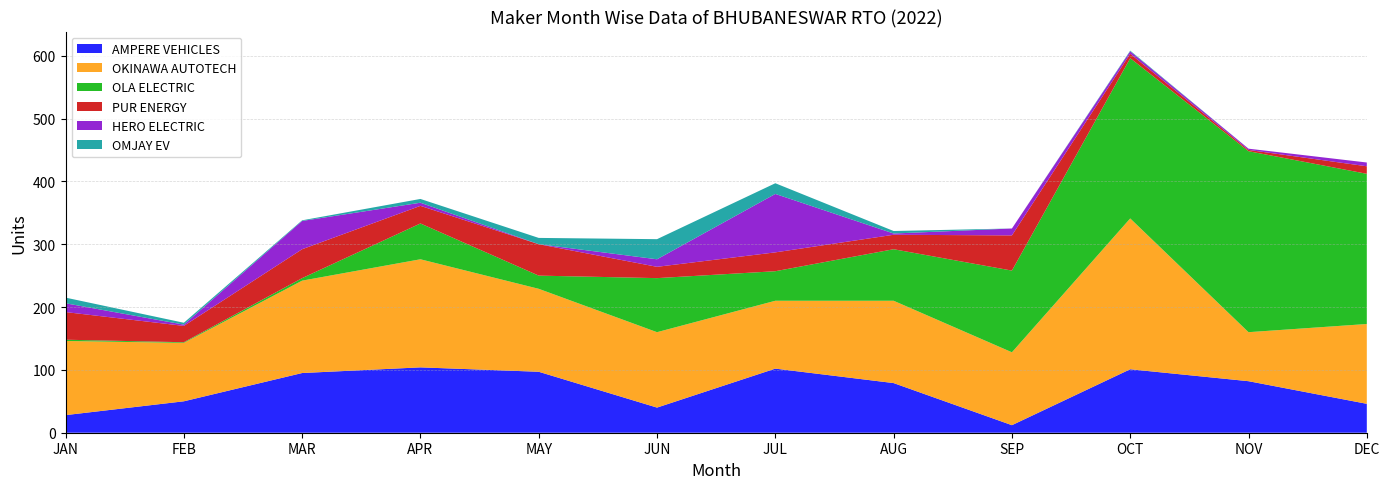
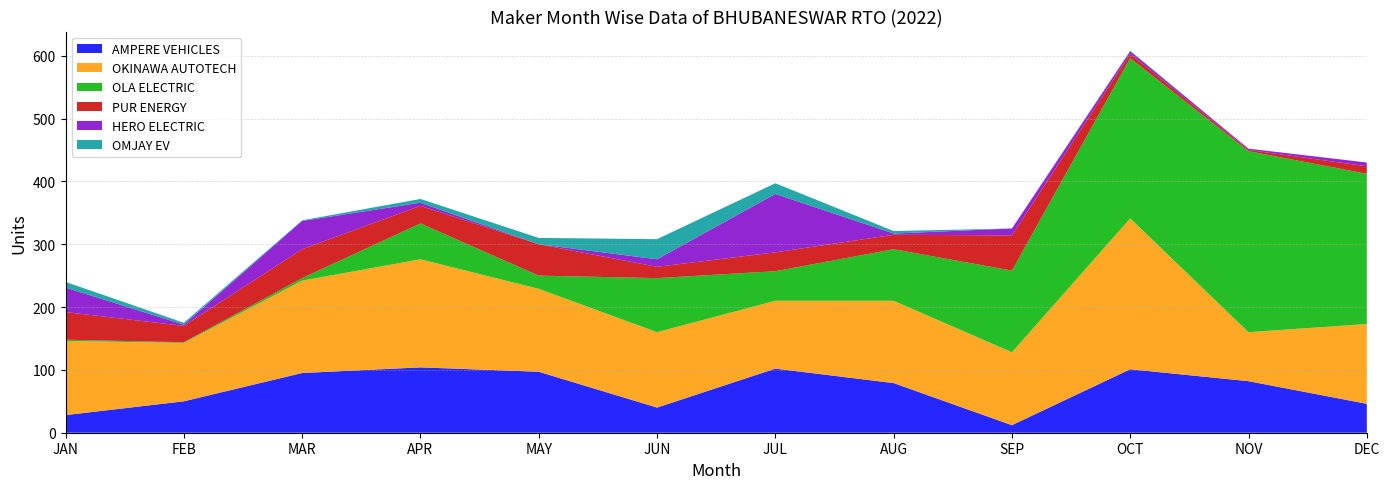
  {
    "AMPERE VEHICLES": {
      "JAN": 30,
      "FEB": 50,
      "MAR": 100,
      "APR": 100,
      "MAY": 100,
      "JUN": 40,
      "JUL": 100,
      "AUG": 80,
      "SEP": 10,
      "OCT": 100,
      "NOV": 80,
      "DEC": 50
    },
    "OKINAWA AUTOTECH": {
      "APR": 170,
      "MAY": 130,
      "JUN": 120,
      "JUL": 110,
      "AUG": 130,
      "SEP": 120,
      "OCT": 240,
      "NOV": 80,
      "DEC": 130
    },
    "OLA ELECTRIC": {
      "APR": 60,
      "MAY": 20,
      "JUN": 90,
      "JUL": 50,
      "AUG": 80,
      "SEP": 130,
      "OCT": 260,
      "DEC": 240
    },
    "PUR ENERGY": {
      "JAN": 40,
      "MAR": 50,
      "APR": 30,
      "JUN": 20,
      "JUL": 30,
      "SEP": 60,
      "DEC": 10
    },
    "HERO ELECTRIC": {
-     "JAN": 10,
+     "JAN": 40,
      "APR": 10,
      "JUN": 10,
      "JUL": 90
    },
    "OMJAY EV": {
      "JAN": 10,
      "APR": 10,
      "MAY": 10,
      "JUN": 30,
      "JUL": 20
    }
  }
